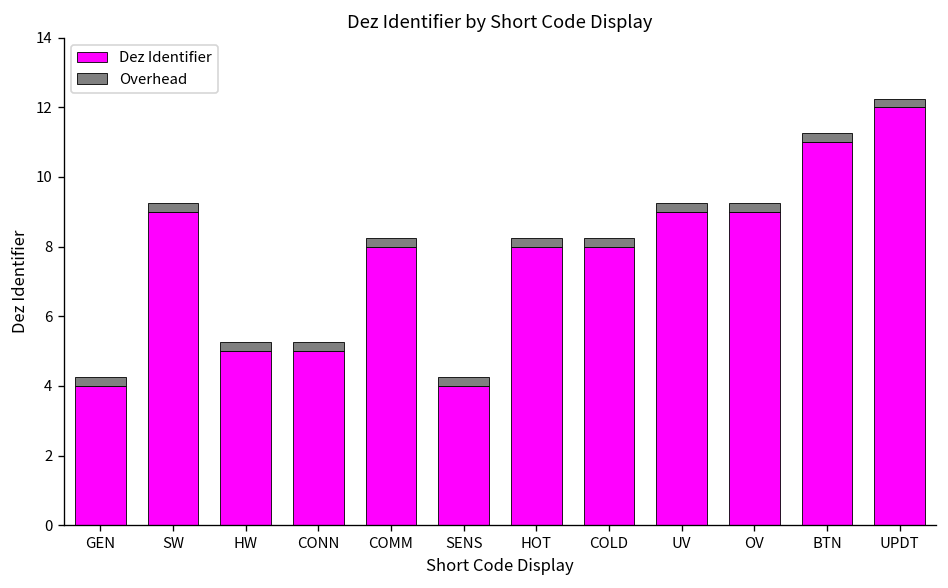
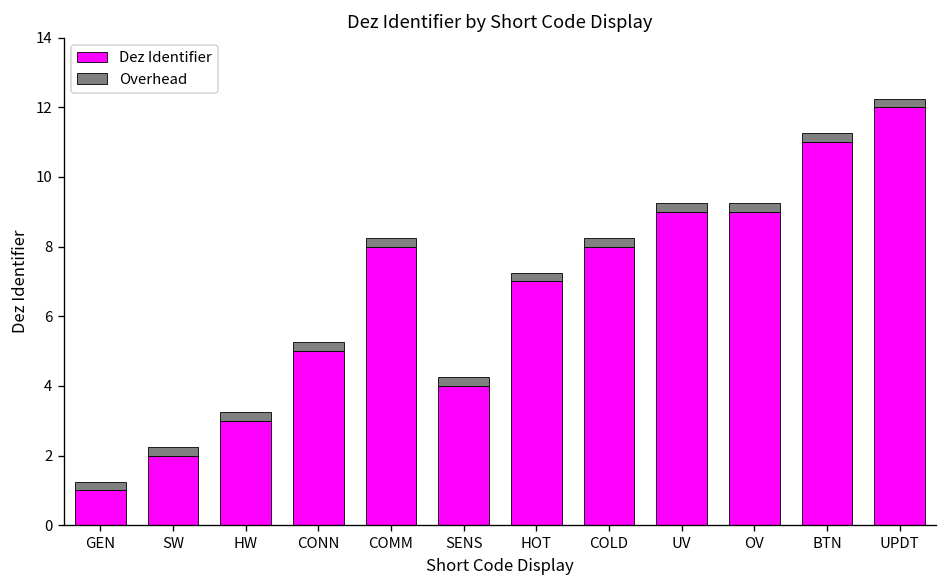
  {
    "Dez Identifier": {
-     "GEN": 4,
-     "SW": 9,
-     "HW": 5,
+     "GEN": 1,
+     "SW": 2,
+     "HW": 3,
      "CONN": 5,
      "COMM": 8,
      "SENS": 4,
-     "HOT": 8,
+     "HOT": 7,
      "COLD": 8,
      "UV": 9,
      "OV": 9,
      "BTN": 11,
      "UPDT": 12
    },
    "Overhead": {
      "GEN": 0.3,
      "SW": 0.3,
      "HW": 0.3,
      "CONN": 0.3,
      "COMM": 0.3,
      "SENS": 0.3,
      "HOT": 0.3,
      "COLD": 0.3,
      "UV": 0.3,
      "OV": 0.3,
      "BTN": 0.3,
      "UPDT": 0.3
    }
  }
